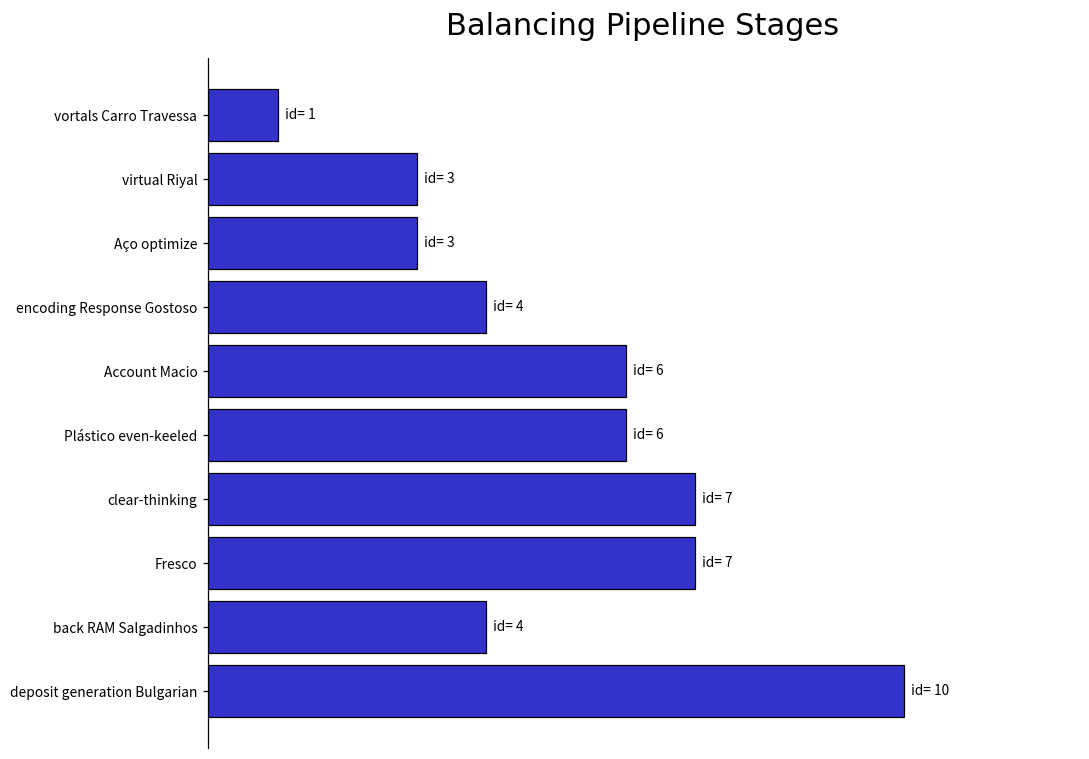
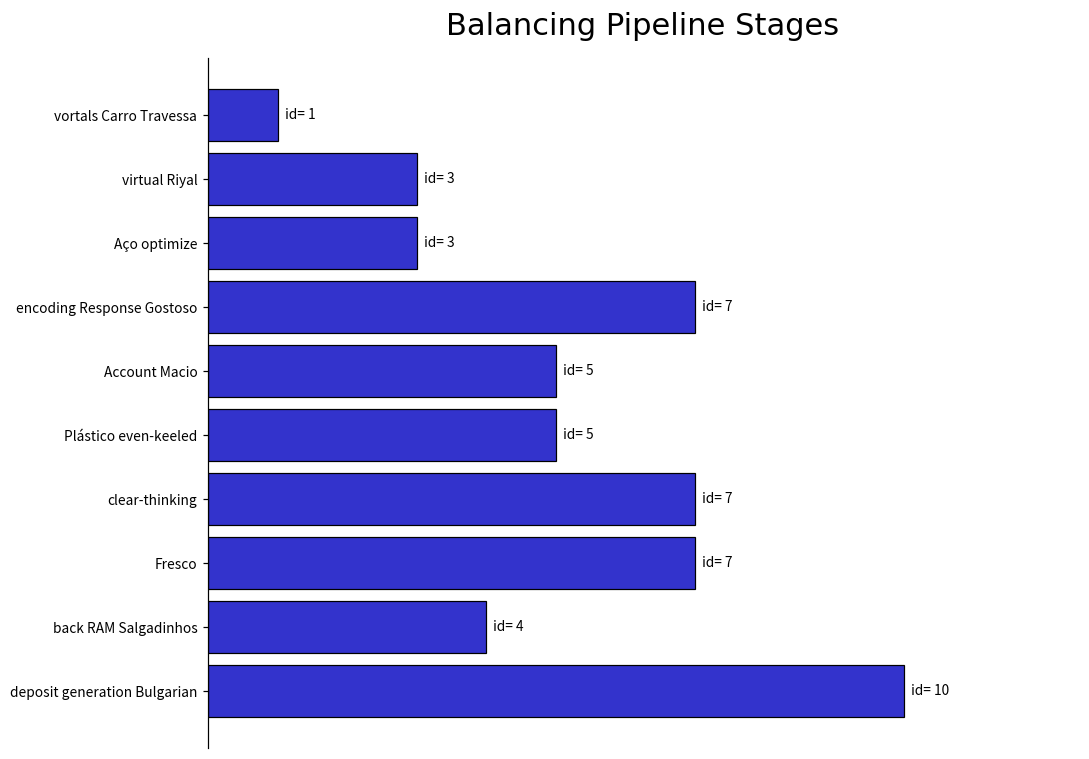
  {
    "vortals Carro Travessa": 1,
    "virtual Riyal": 3,
    "Aço optimize": 3,
-   "encoding Response Gostoso": 4,
-   "Account Macio": 6,
-   "Plástico even-keeled": 6,
+   "encoding Response Gostoso": 7,
+   "Account Macio": 5,
+   "Plástico even-keeled": 5,
    "clear-thinking": 7,
    "Fresco": 7,
    "back RAM Salgadinhos": 4,
    "deposit generation Bulgarian": 10
  }
